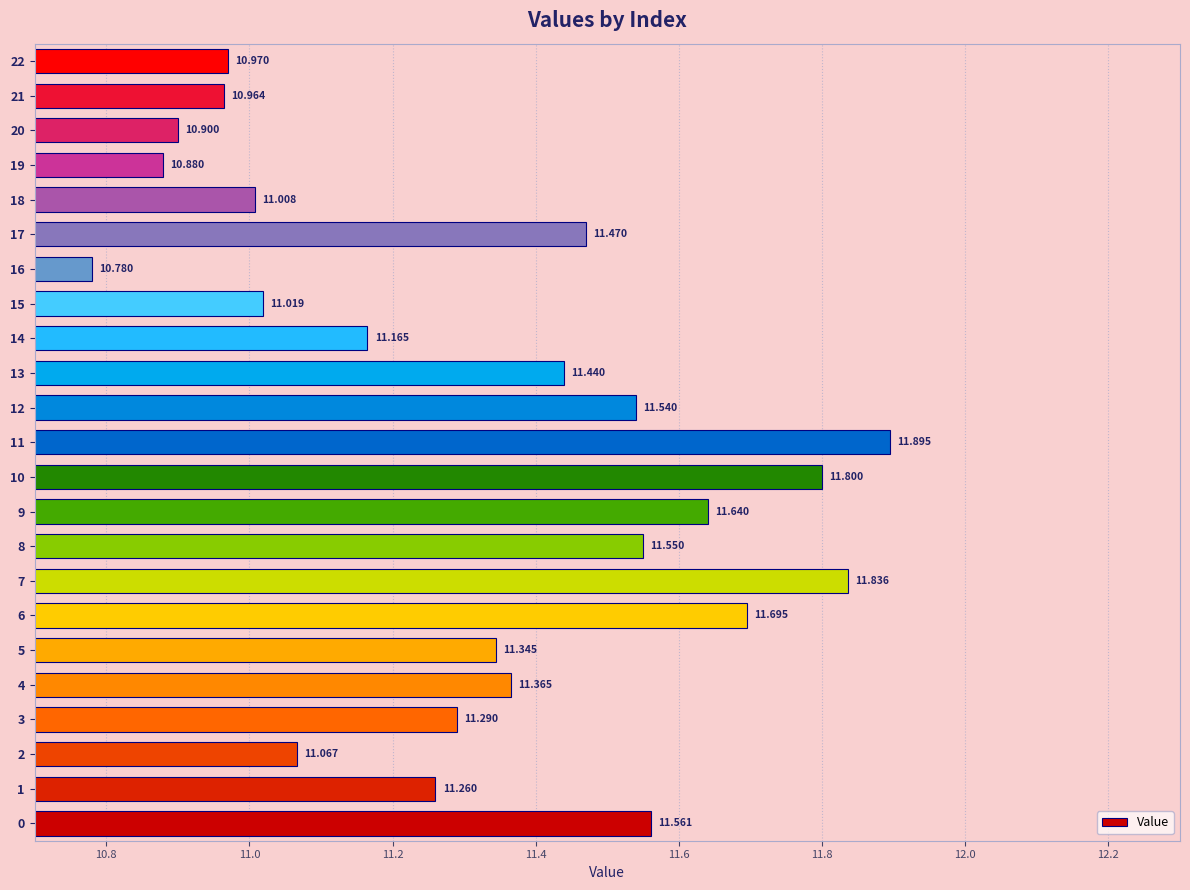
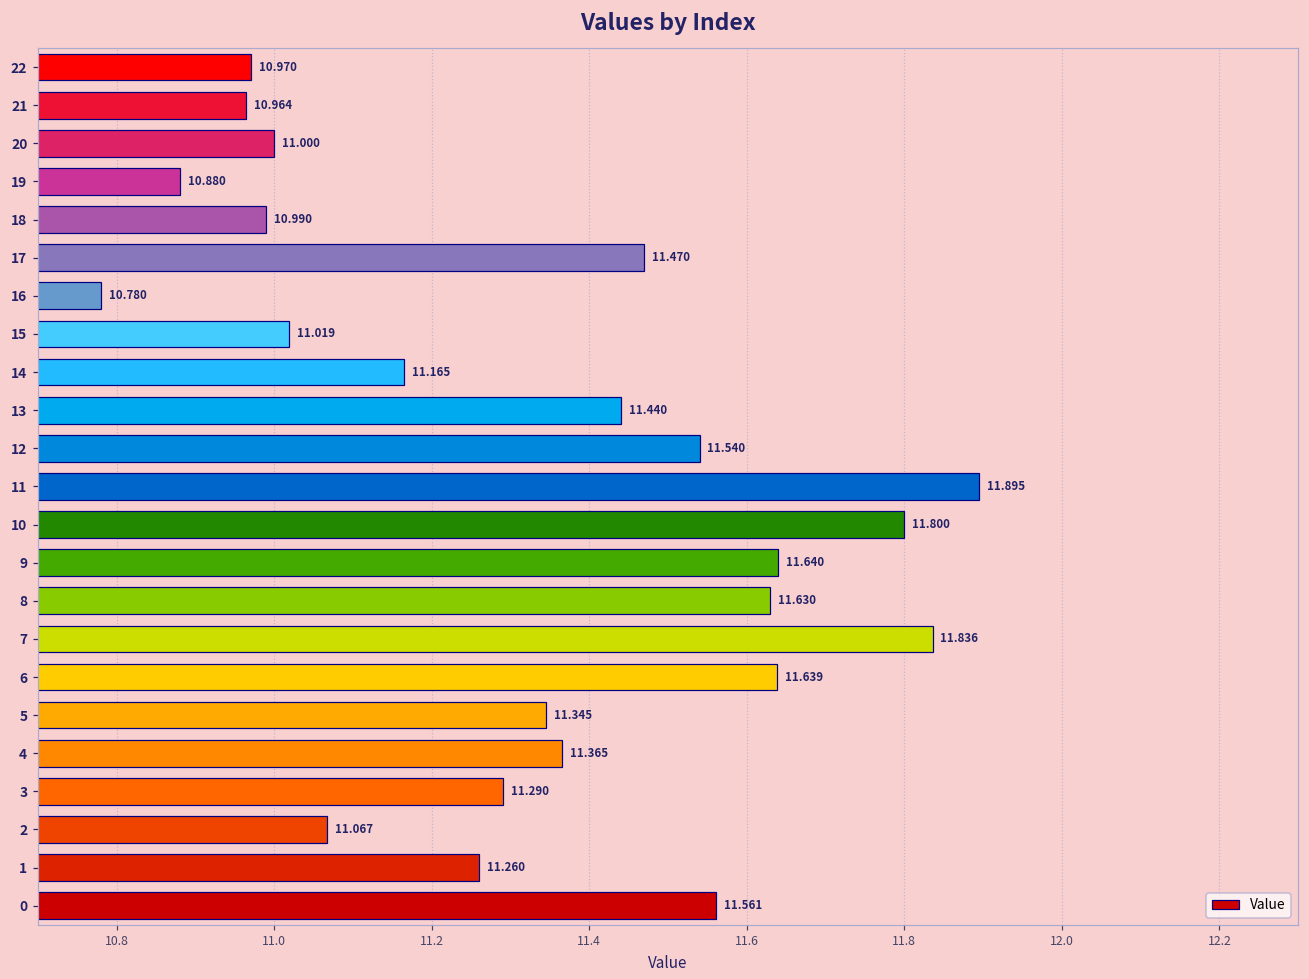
  {
    "22": 10.970,
    "21": 10.964,
-   "20": 10.900,
+   "20": 11.000,
    "19": 10.880,
-   "18": 11.008,
+   "18": 10.990,
    "17": 11.470,
    "16": 10.780,
    "15": 11.019,
    "14": 11.165,
    "13": 11.440,
    "12": 11.540,
    "11": 11.895,
    "10": 11.800,
    "9": 11.640,
-   "8": 11.550,
+   "8": 11.630,
    "7": 11.836,
-   "6": 11.695,
+   "6": 11.639,
    "5": 11.345,
    "4": 11.365,
    "3": 11.290,
    "2": 11.067,
    "1": 11.260,
    "0": 11.561
  }
